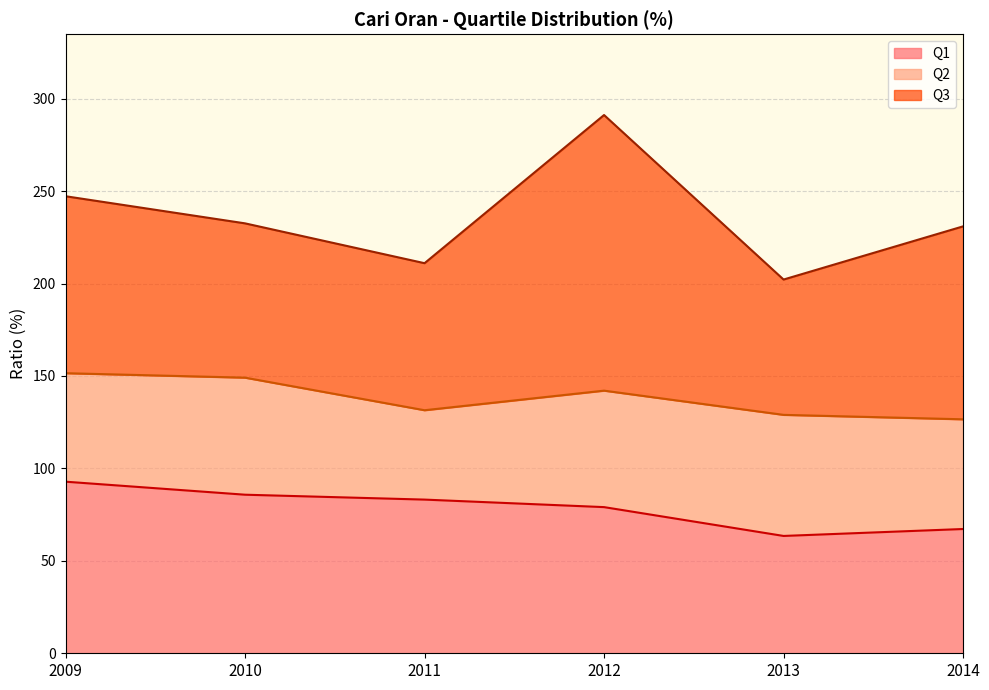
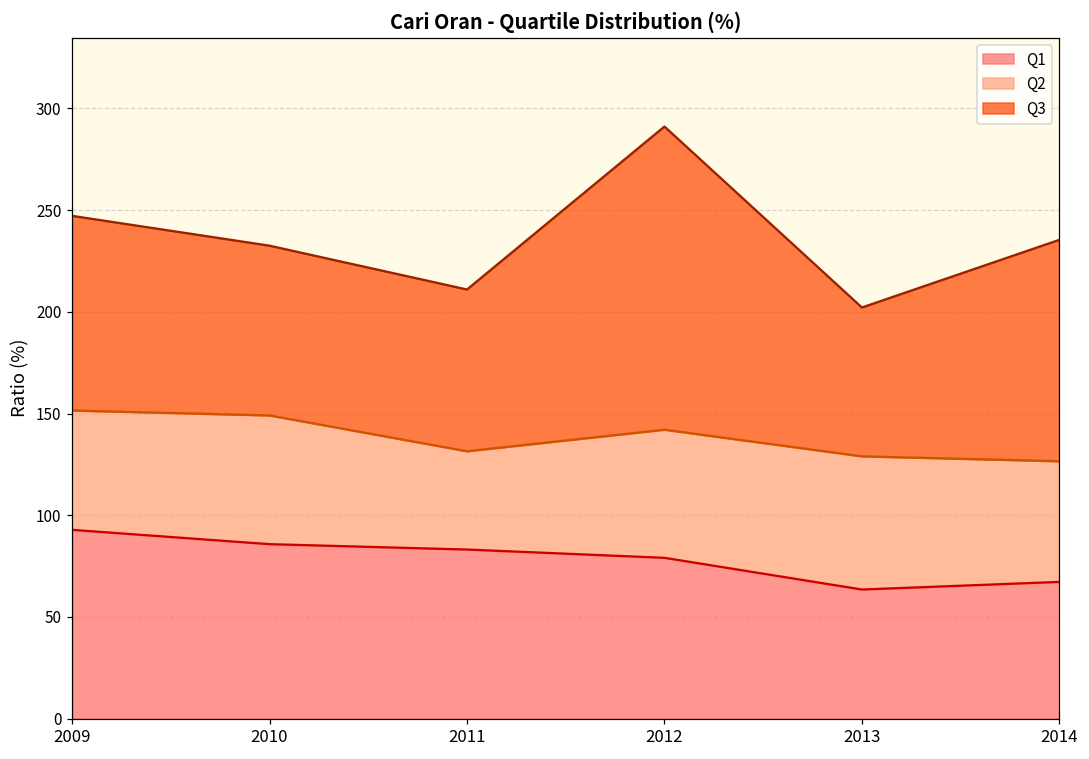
  {
    "Q3": {
      "2009": 247,
      "2010": 233,
      "2011": 211,
      "2012": 291,
      "2013": 202,
-     "2014": 231
+     "2014": 235
    }
  }
